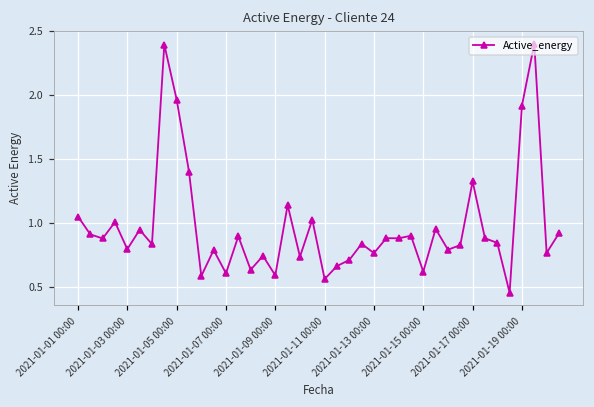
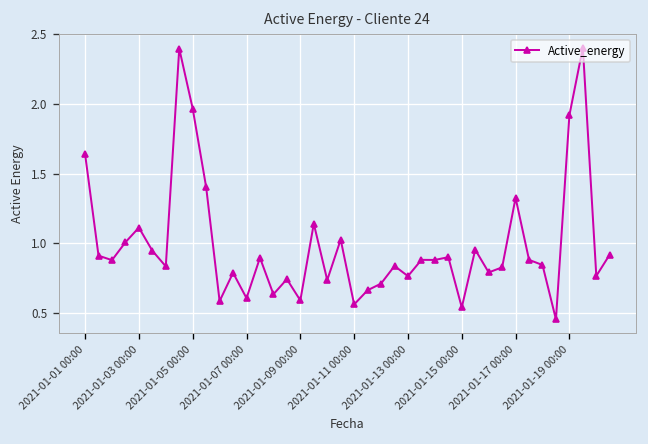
  {
-   "2021-01-01 00:00": 1.05,
-   "2021-01-03 00:00": 0.79,
+   "2021-01-01 00:00": 1.64,
+   "2021-01-03 00:00": 1.11,
    "2021-01-05 00:00": 1.97,
    "2021-01-07 00:00": 0.60,
    "2021-01-09 00:00": 0.59,
    "2021-01-11 00:00": 0.56,
    "2021-01-13 00:00": 0.76,
-   "2021-01-15 00:00": 0.62,
+   "2021-01-15 00:00": 0.54,
    "2021-01-17 00:00": 1.33,
    "2021-01-19 00:00": 1.92
  }
